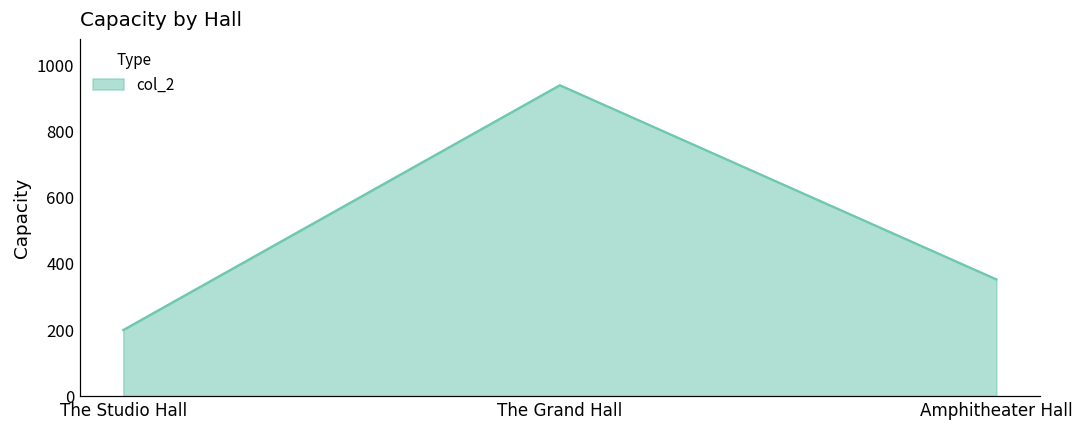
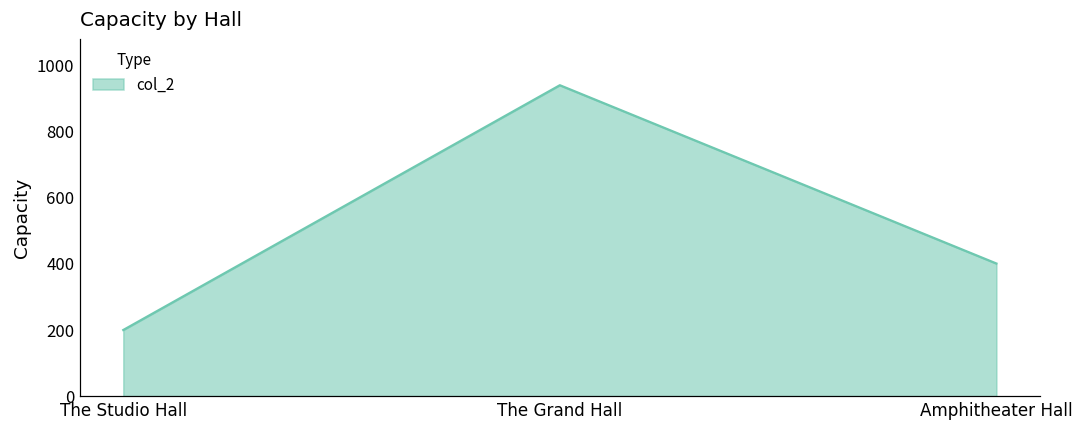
  {
    "The Studio Hall": 200,
    "The Grand Hall": 940,
-   "Amphitheater Hall": 350
+   "Amphitheater Hall": 400
  }
